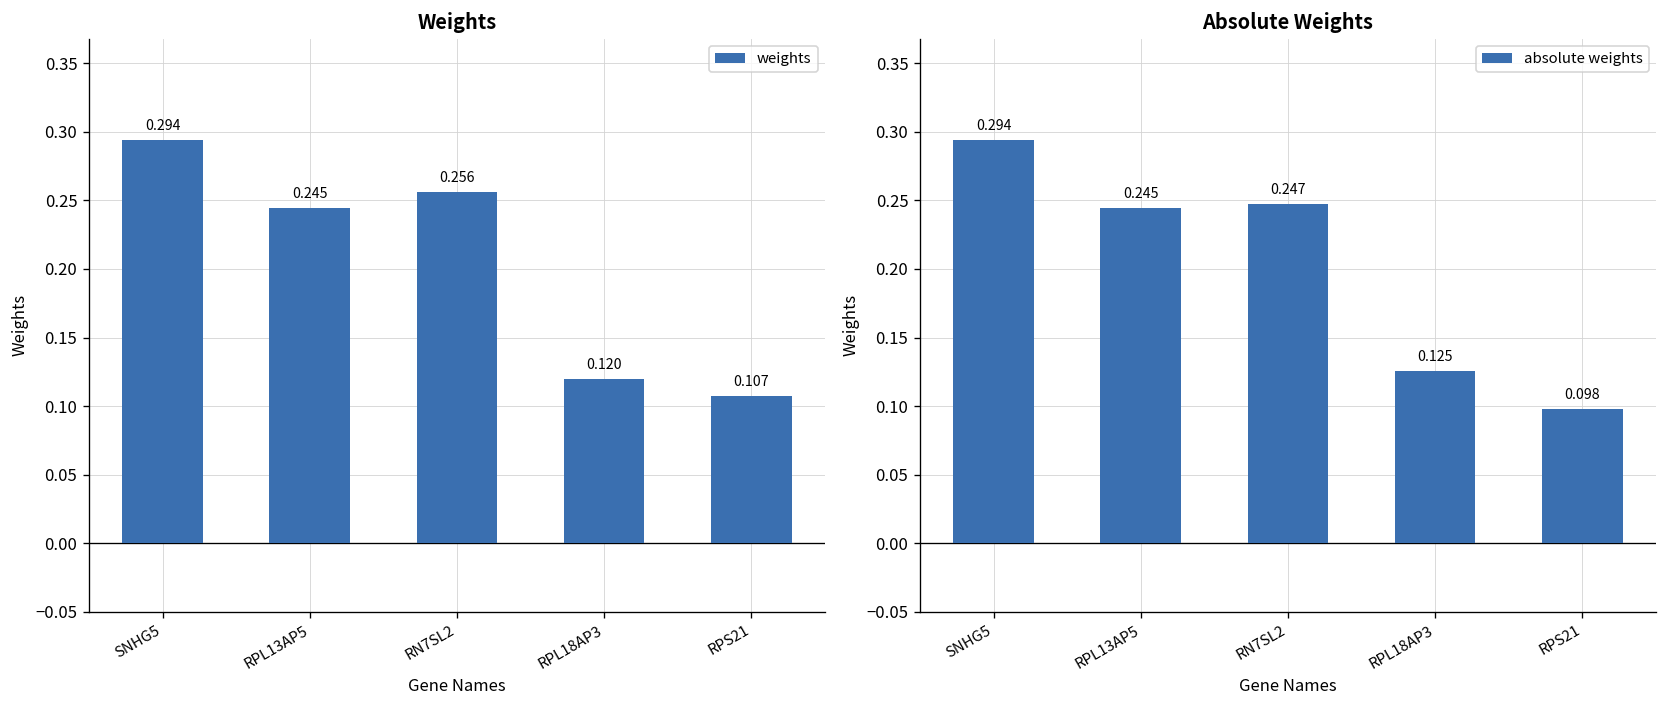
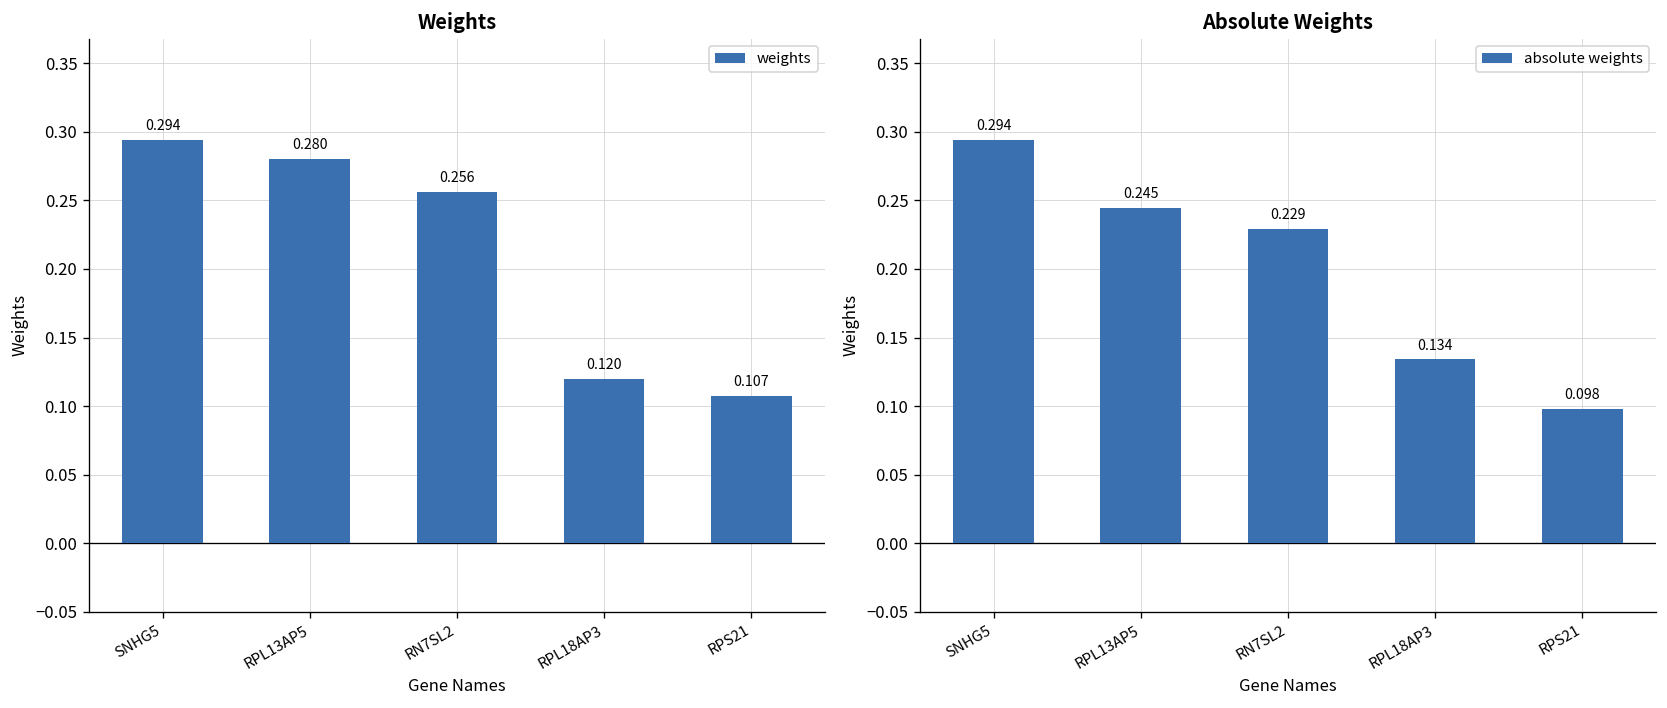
  {
    "Weights": {
      "SNHG5": 0.294,
-     "RPL13AP5": 0.245,
+     "RPL13AP5": 0.280,
      "RN7SL2": 0.256,
      "RPL18AP3": 0.120,
      "RPS21": 0.107
    },
    "Absolute Weights": {
      "SNHG5": 0.294,
      "RPL13AP5": 0.245,
-     "RN7SL2": 0.247,
-     "RPL18AP3": 0.125,
+     "RN7SL2": 0.229,
+     "RPL18AP3": 0.134,
      "RPS21": 0.098
    }
  }
